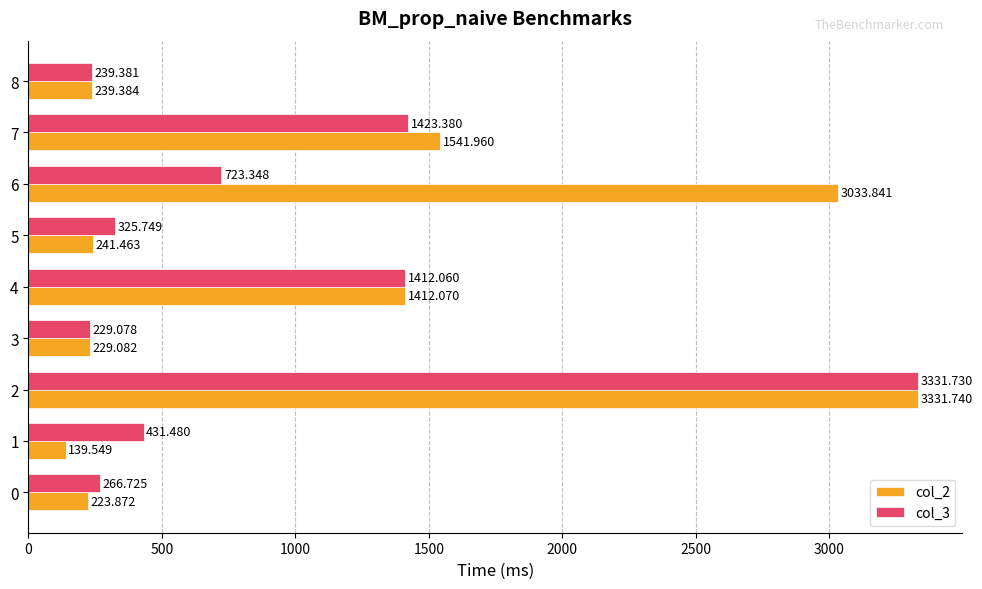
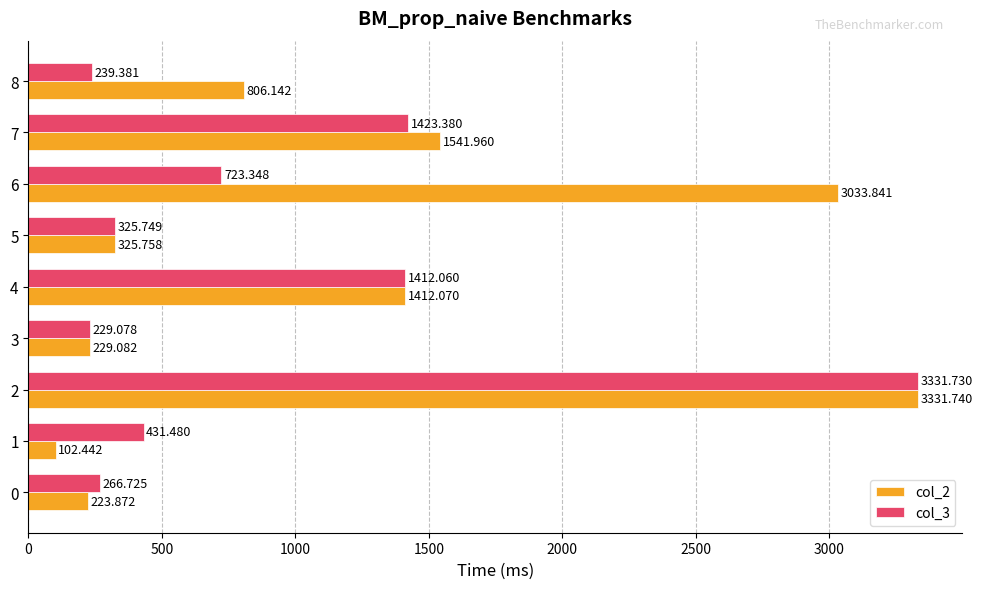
  {
    "col_2": {
-     "8": 239.384,
+     "8": 806.142,
      "7": 1541.960,
      "6": 3033.841,
-     "5": 241.463,
+     "5": 325.758,
      "4": 1412.070,
      "3": 229.082,
      "2": 3331.740,
-     "1": 139.549,
+     "1": 102.442,
      "0": 223.872
    },
    "col_3": {
      "8": 239.381,
      "7": 1423.380,
      "6": 723.348,
      "5": 325.749,
      "4": 1412.060,
      "3": 229.078,
      "2": 3331.730,
      "1": 431.480,
      "0": 266.725
    }
  }
